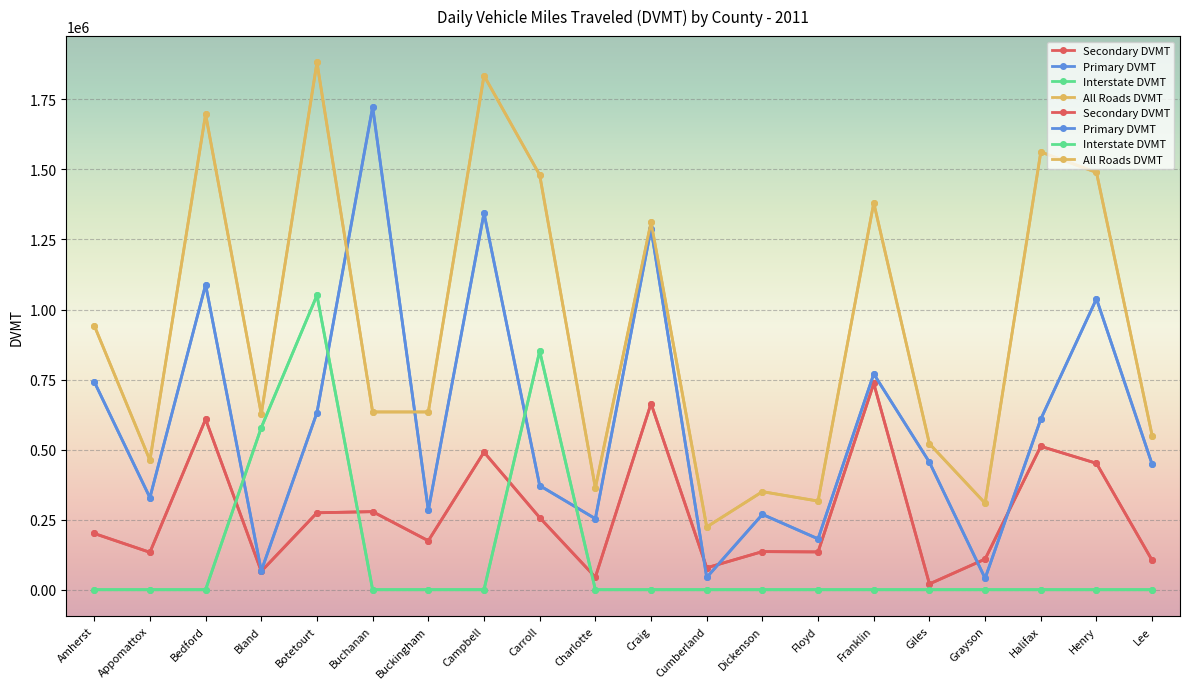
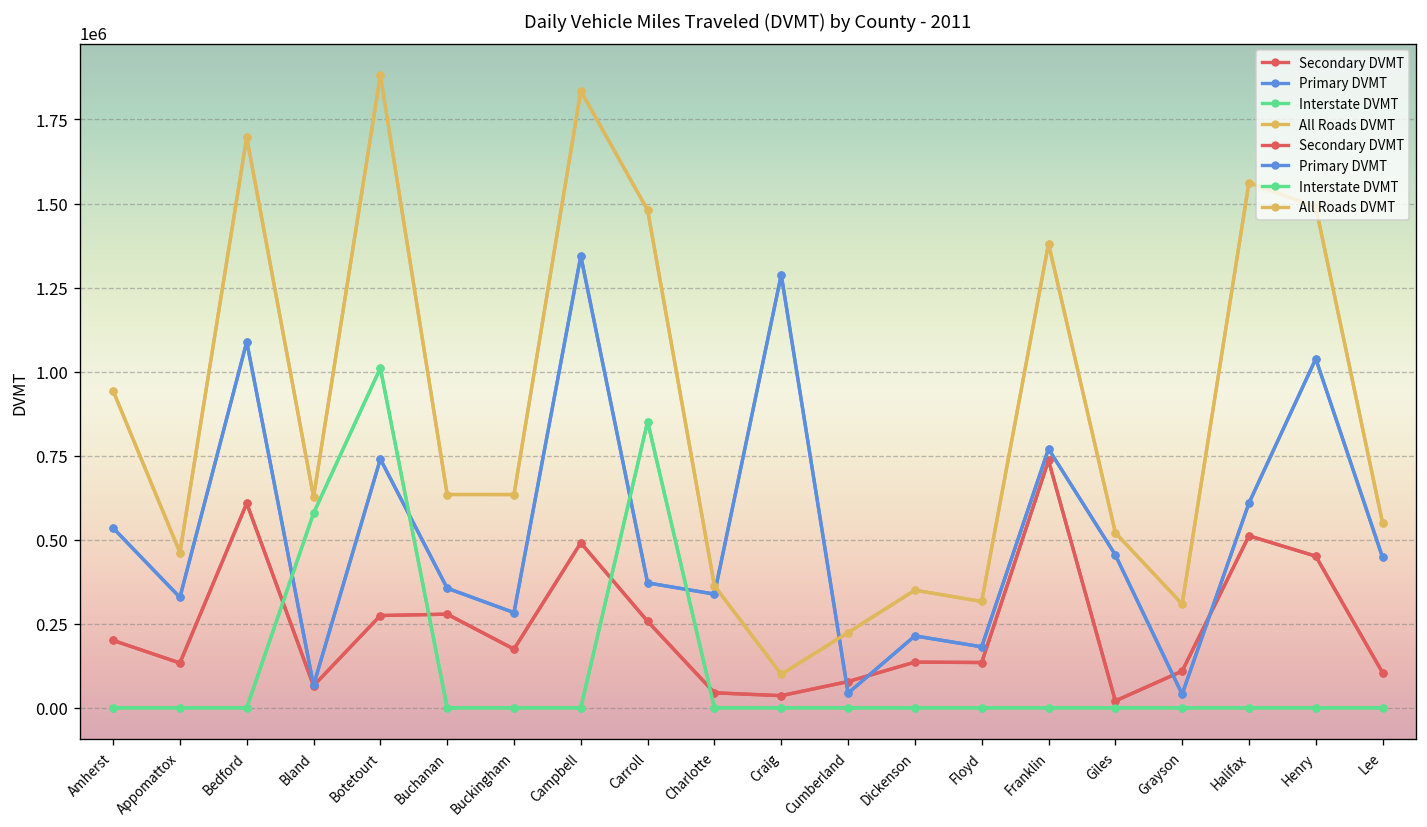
  {
    "Secondary DVMT": {
      "Amherst": 200000,
      "Appomattox": 130000,
      "Bedford": 610000,
      "Botetourt": 270000,
      "Buchanan": 280000,
      "Buckingham": 170000,
      "Campbell": 490000,
      "Carroll": 260000,
      "Charlotte": 40000,
-     "Craig": 660000,
+     "Craig": 40000,
      "Cumberland": 80000,
      "Dickenson": 140000,
      "Floyd": 130000,
      "Franklin": 740000,
      "Giles": 20000,
      "Grayson": 110000,
      "Halifax": 510000,
      "Henry": 450000,
      "Lee": 100000
    },
    "Primary DVMT": {
-     "Amherst": 740000,
+     "Amherst": 530000,
      "Appomattox": 330000,
      "Bedford": 1090000,
-     "Botetourt": 630000,
-     "Buchanan": 1720000,
+     "Botetourt": 740000,
+     "Buchanan": 360000,
      "Buckingham": 280000,
      "Campbell": 1340000,
      "Carroll": 370000,
-     "Charlotte": 250000,
+     "Charlotte": 340000,
      "Craig": 1290000,
      "Cumberland": 40000,
-     "Dickenson": 270000,
+     "Dickenson": 210000,
      "Floyd": 180000,
      "Franklin": 770000,
      "Giles": 450000,
      "Grayson": 40000,
      "Halifax": 610000,
      "Henry": 1040000,
      "Lee": 450000
    },
    "Interstate DVMT": {
      "Amherst": 0,
      "Appomattox": 0,
      "Bedford": 0,
      "Bland": 580000,
-     "Botetourt": 1050000,
+     "Botetourt": 1010000,
      "Buchanan": 0,
      "Buckingham": 0,
      "Campbell": 0,
      "Carroll": 850000,
      "Charlotte": 0,
      "Craig": 0,
      "Cumberland": 0,
      "Dickenson": 0,
      "Floyd": 0,
      "Franklin": 0,
      "Giles": 0,
      "Grayson": 0,
      "Halifax": 0,
      "Henry": 0,
      "Lee": 0
    },
    "All Roads DVMT": {
      "Amherst": 940000,
      "Appomattox": 460000,
      "Bedford": 1700000,
      "Bland": 630000,
      "Botetourt": 1880000,
      "Buchanan": 630000,
      "Buckingham": 630000,
      "Campbell": 1830000,
      "Carroll": 1480000,
      "Charlotte": 360000,
-     "Craig": 1310000,
+     "Craig": 100000,
      "Cumberland": 220000,
      "Dickenson": 350000,
      "Floyd": 320000,
      "Franklin": 1380000,
      "Giles": 520000,
      "Grayson": 310000,
      "Halifax": 1560000,
      "Henry": 1490000,
      "Lee": 550000
    }
  }
